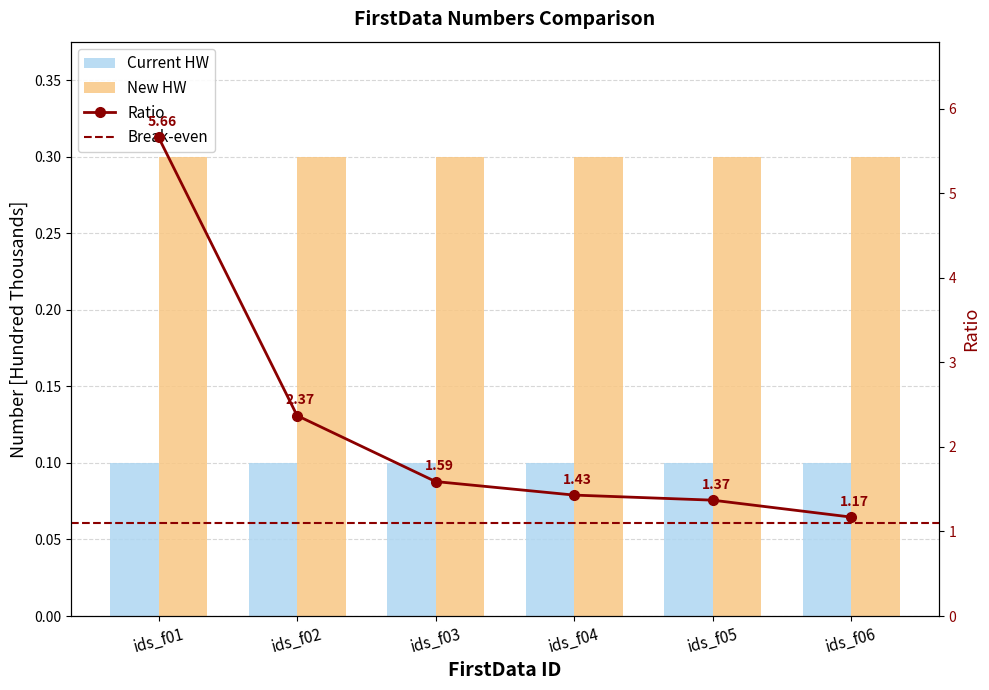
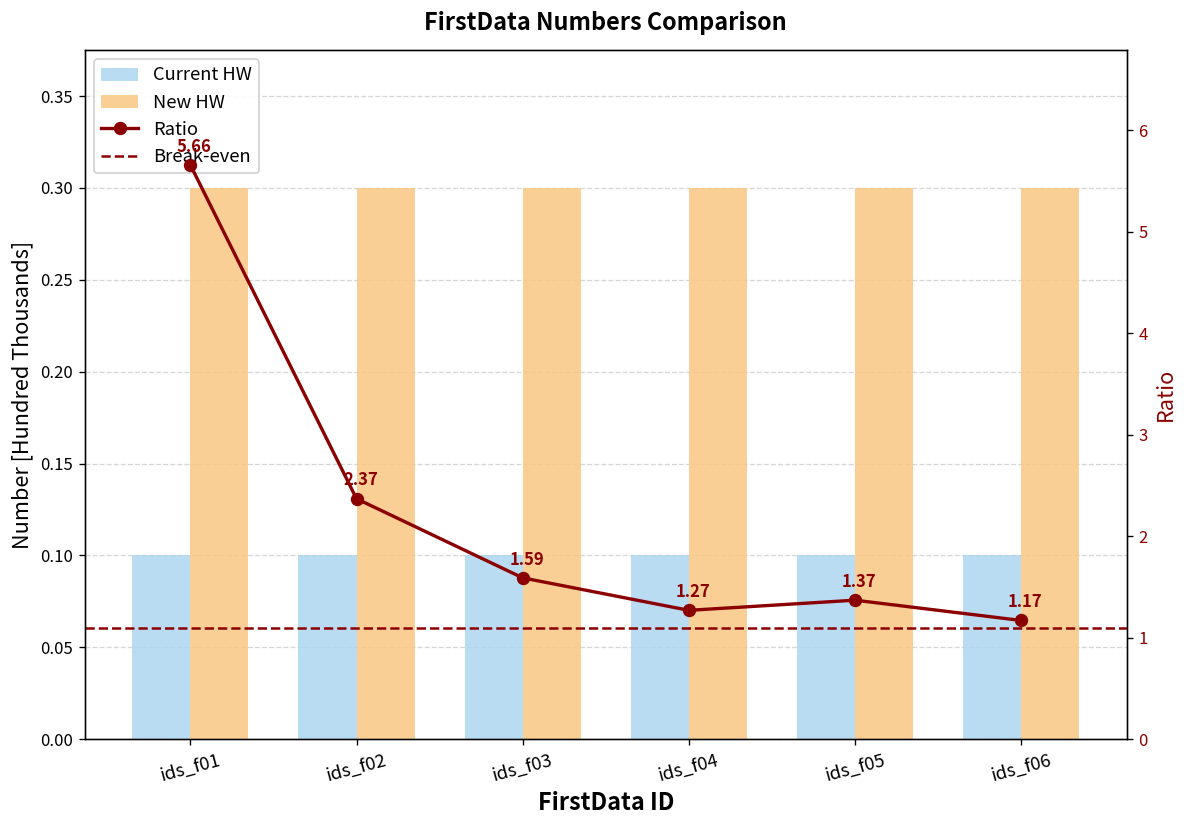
  {
    "Ratio": {
      "ids_f02": 2.37,
      "ids_f03": 1.59,
-     "ids_f04": 1.43,
+     "ids_f04": 1.27,
      "ids_f05": 1.37,
      "ids_f06": 1.17
    }
  }
